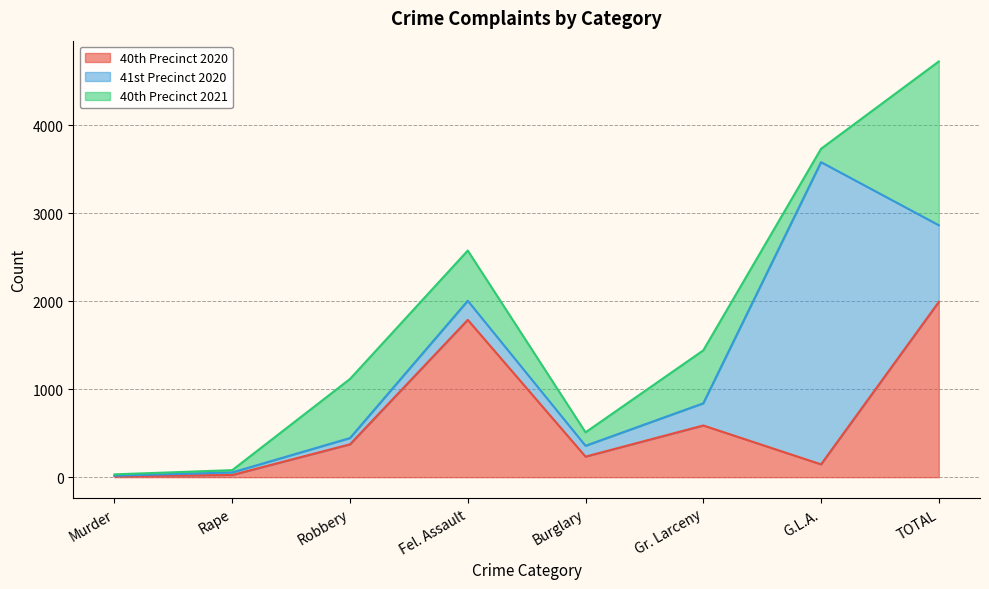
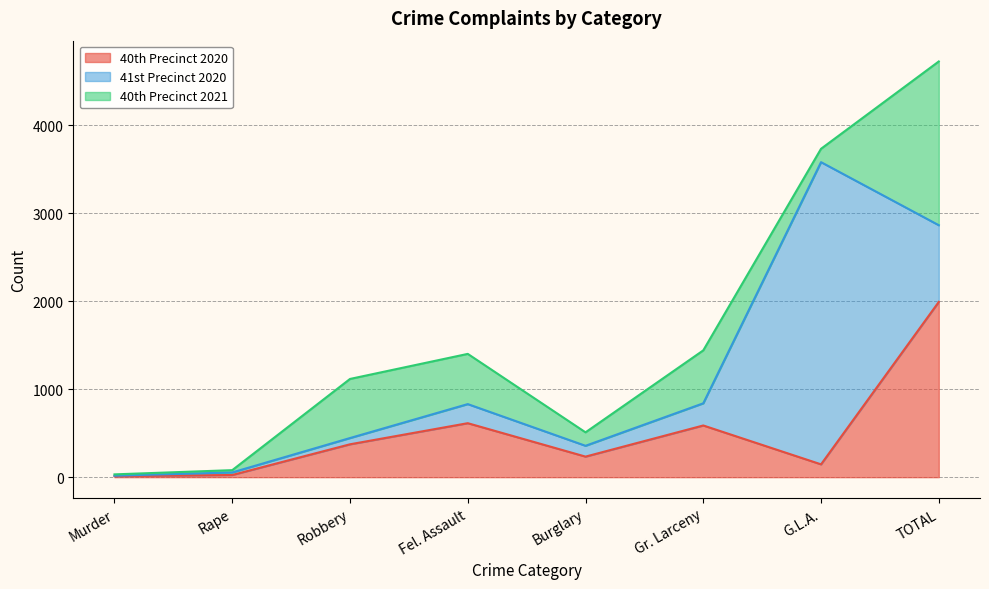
  {
    "40th Precinct 2020": {
      "Rape": 0,
      "Robbery": 400,
-     "Fel. Assault": 1800,
+     "Fel. Assault": 600,
      "Burglary": 200,
      "Gr. Larceny": 600,
      "G.L.A.": 100,
      "TOTAL": 2000
    },
    "41st Precinct 2020": {
      "Robbery": 100,
      "Fel. Assault": 200,
      "Burglary": 100,
      "Gr. Larceny": 300,
      "G.L.A.": 3400,
      "TOTAL": 900
    },
    "40th Precinct 2021": {
      "Robbery": 700,
      "Fel. Assault": 600,
      "Burglary": 200,
      "Gr. Larceny": 600,
      "G.L.A.": 200,
      "TOTAL": 1900
    }
  }
